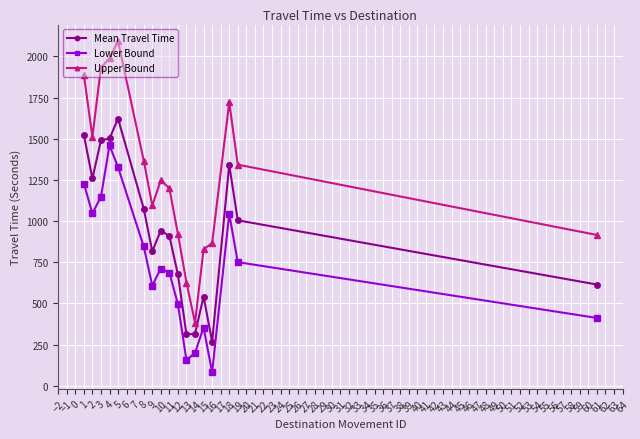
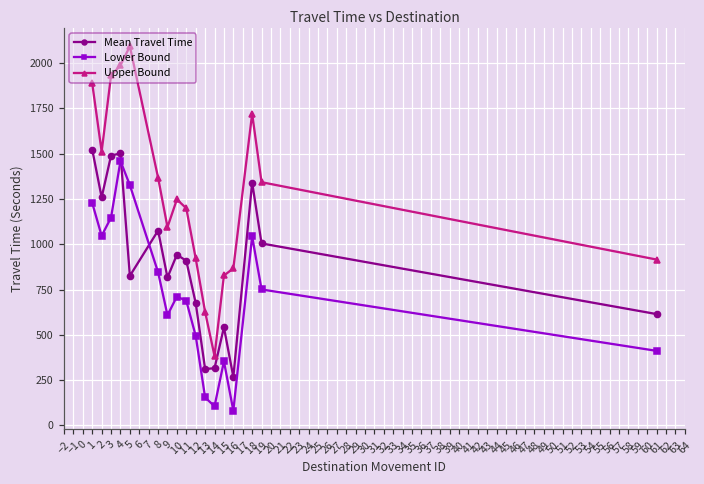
  {
    "Mean Travel Time": {
      "1": 1520,
      "2": 1260,
      "3": 1490,
      "4": 1500,
-     "5": 1620,
+     "5": 830,
      "8": 1080,
      "9": 820,
      "10": 940,
      "11": 910,
      "12": 680,
      "13": 310,
      "14": 320,
      "15": 540,
      "16": 270,
      "18": 1340,
      "19": 1010,
      "61": 620
    },
    "Lower Bound": {
      "1": 1230,
      "2": 1050,
      "3": 1150,
      "4": 1460,
      "5": 1330,
      "8": 850,
      "9": 610,
      "10": 710,
      "11": 690,
      "12": 500,
      "13": 160,
-     "14": 200,
+     "14": 110,
      "15": 350,
      "16": 80,
      "18": 1040,
      "19": 750,
      "61": 410
    },
    "Upper Bound": {
      "2": 1510,
      "8": 1370,
      "9": 1100,
      "10": 1250,
      "11": 1200,
      "12": 920,
      "13": 630,
      "14": 380,
      "15": 830,
      "16": 870,
      "18": 1720,
      "19": 1340,
      "61": 920
    }
  }
